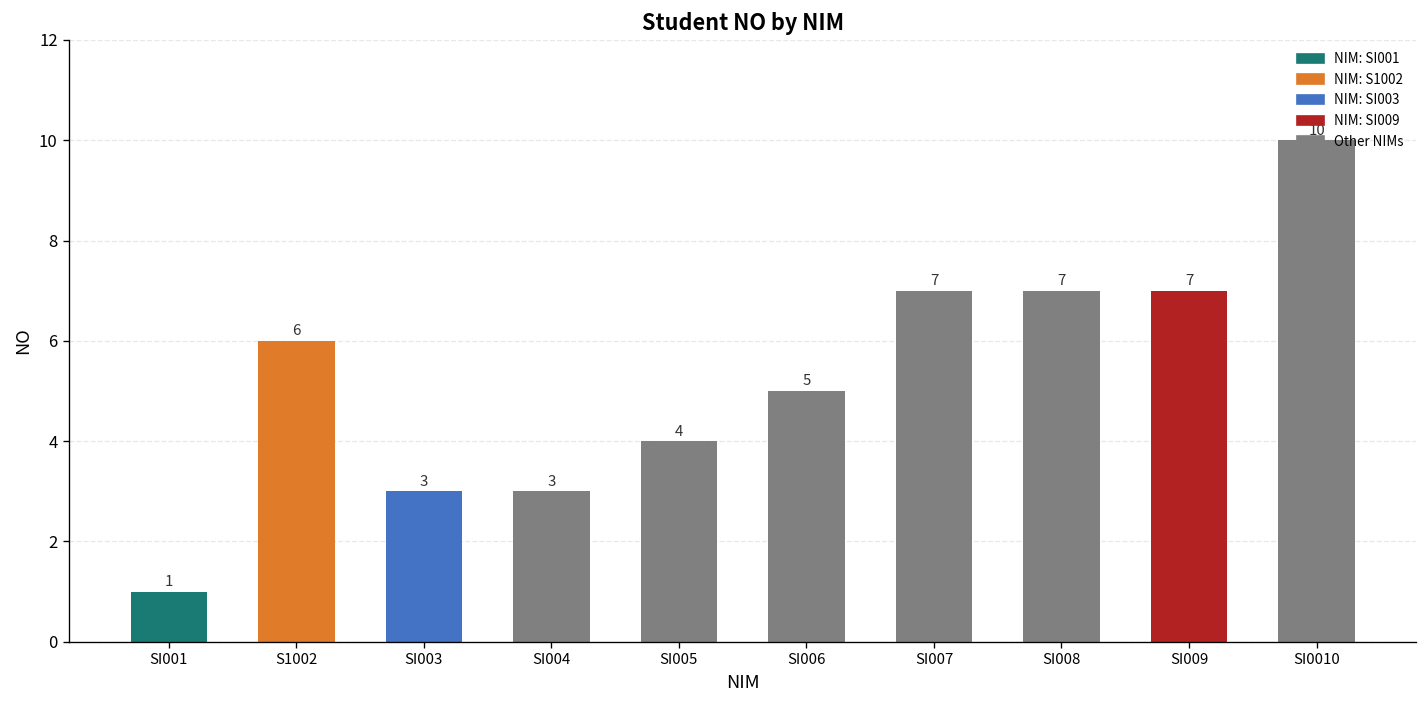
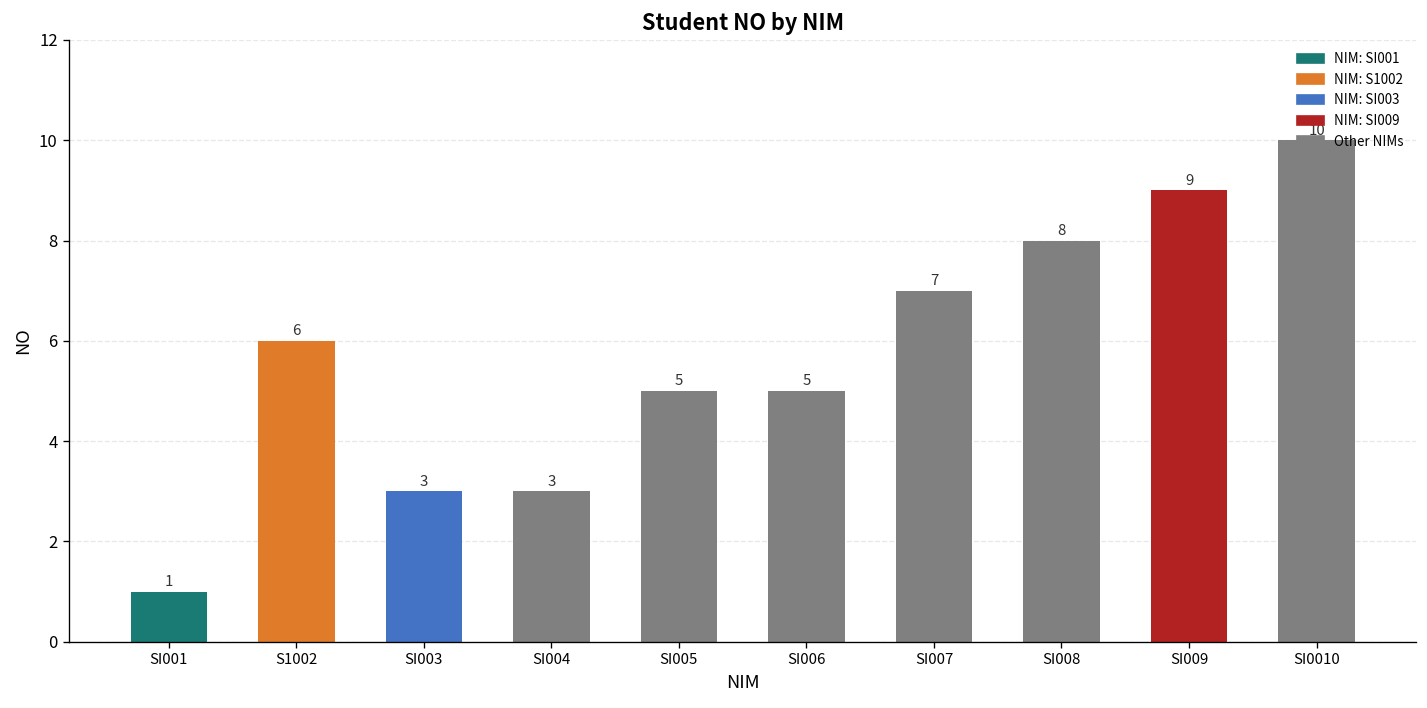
  {
    "SI001": 1,
    "S1002": 6,
    "SI003": 3,
    "SI004": 3,
-   "SI005": 4,
+   "SI005": 5,
    "SI006": 5,
    "SI007": 7,
-   "SI008": 7,
-   "SI009": 7,
+   "SI008": 8,
+   "SI009": 9,
    "SI0010": 10
  }
